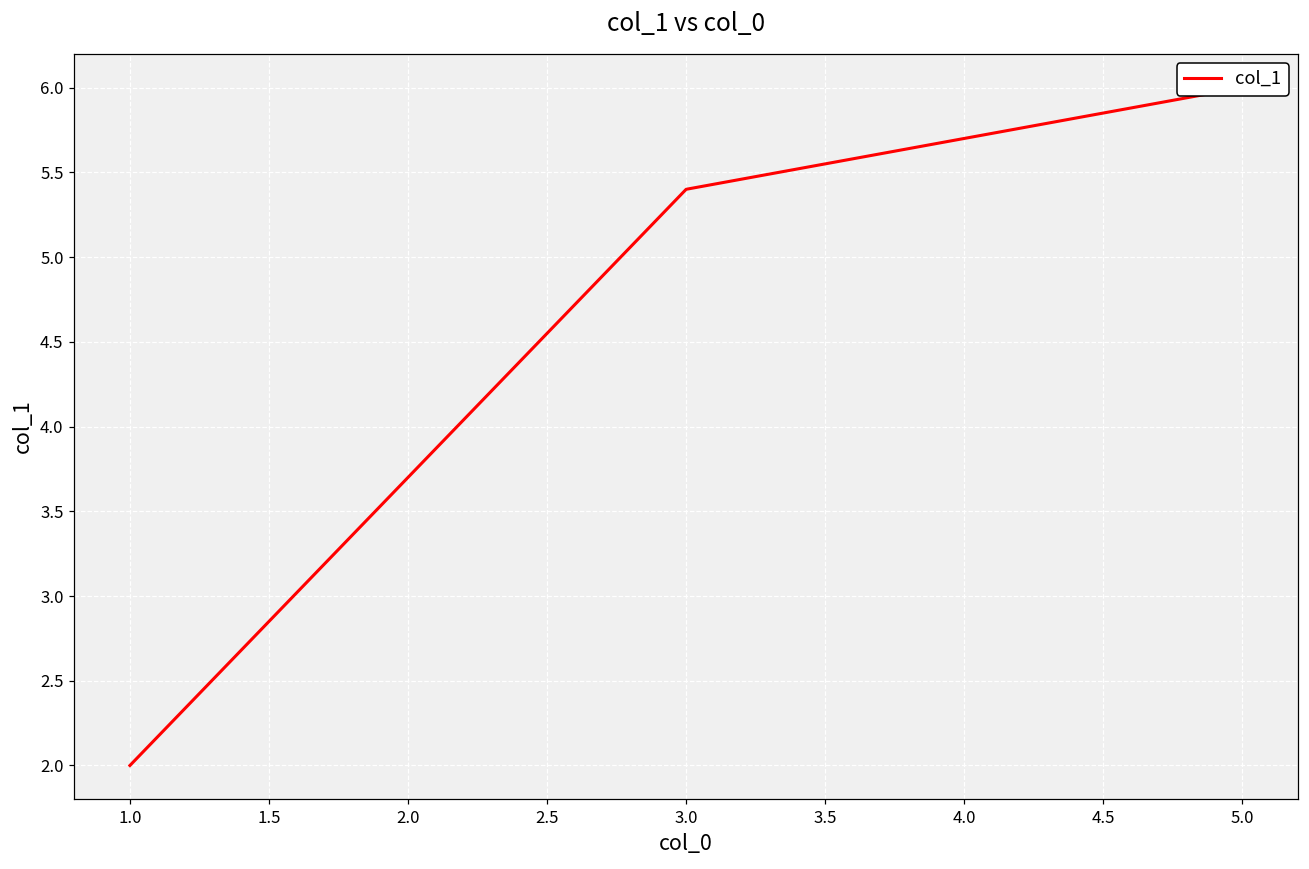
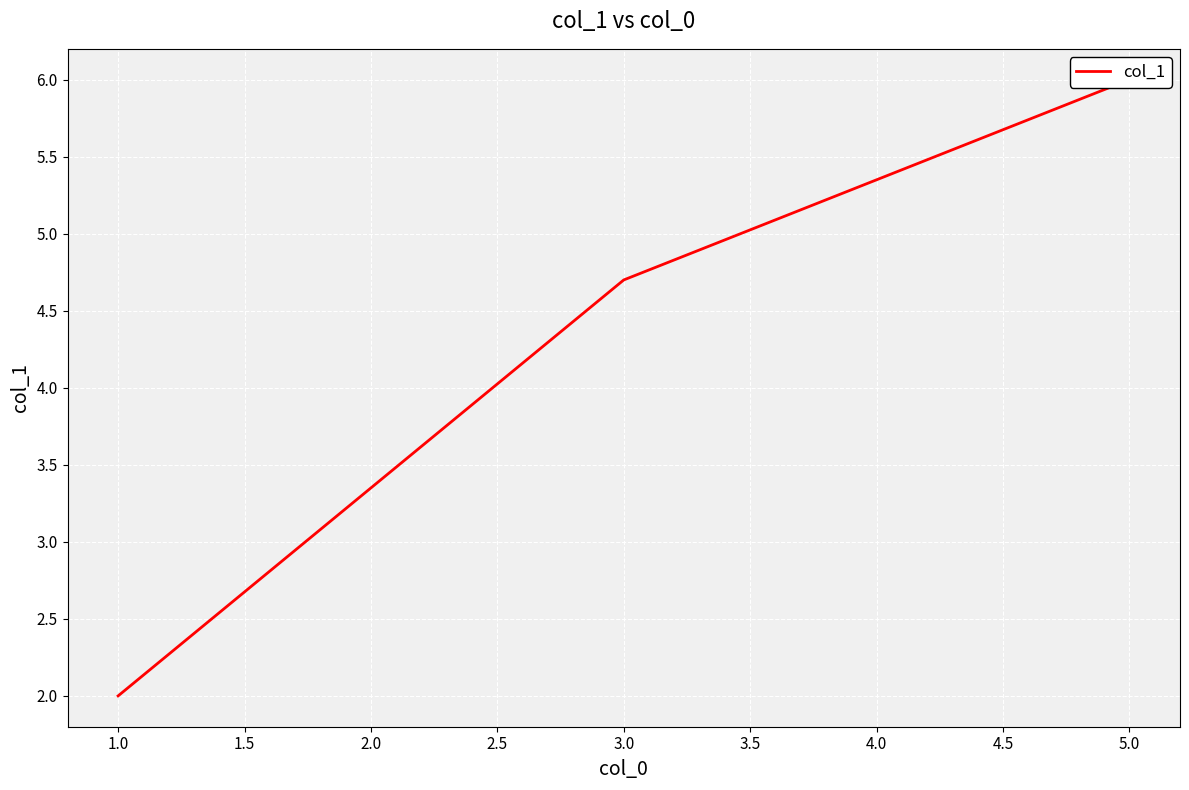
  {
    "1.0": 2.0,
-   "3.0": 5.4
+   "3.0": 4.7
  }
